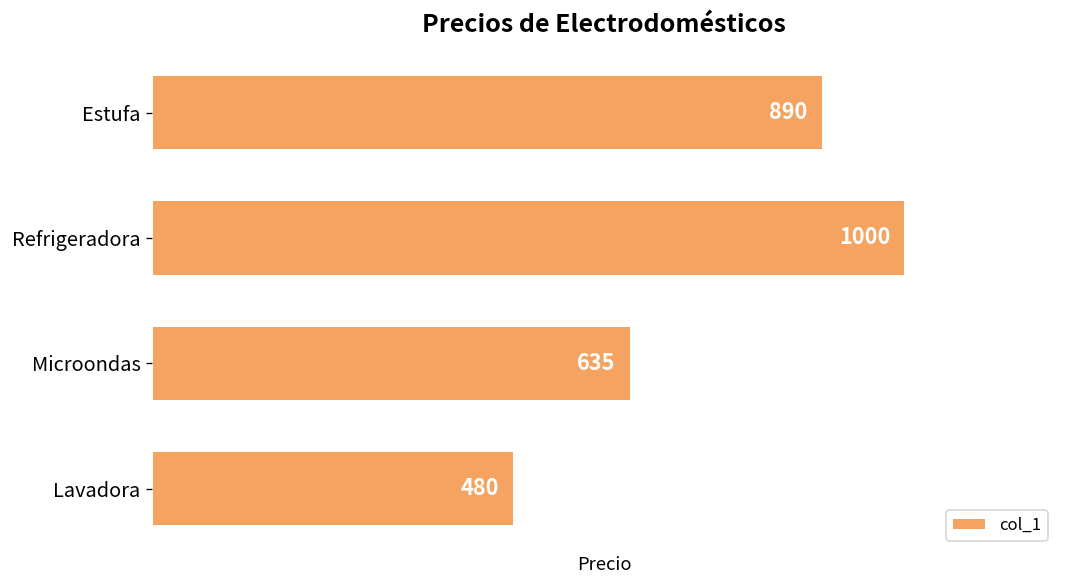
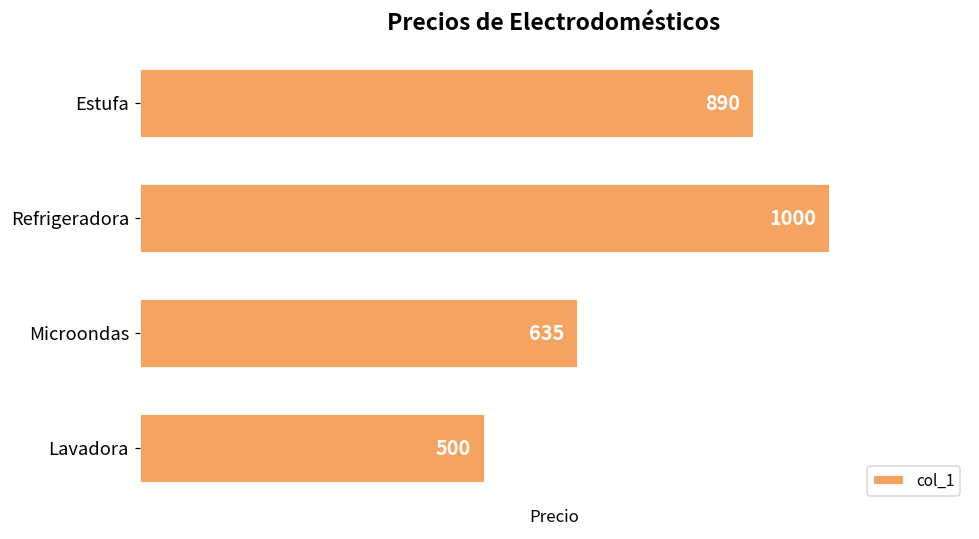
  {
    "Estufa": 890,
    "Refrigeradora": 1000,
    "Microondas": 635,
-   "Lavadora": 480
+   "Lavadora": 500
  }
